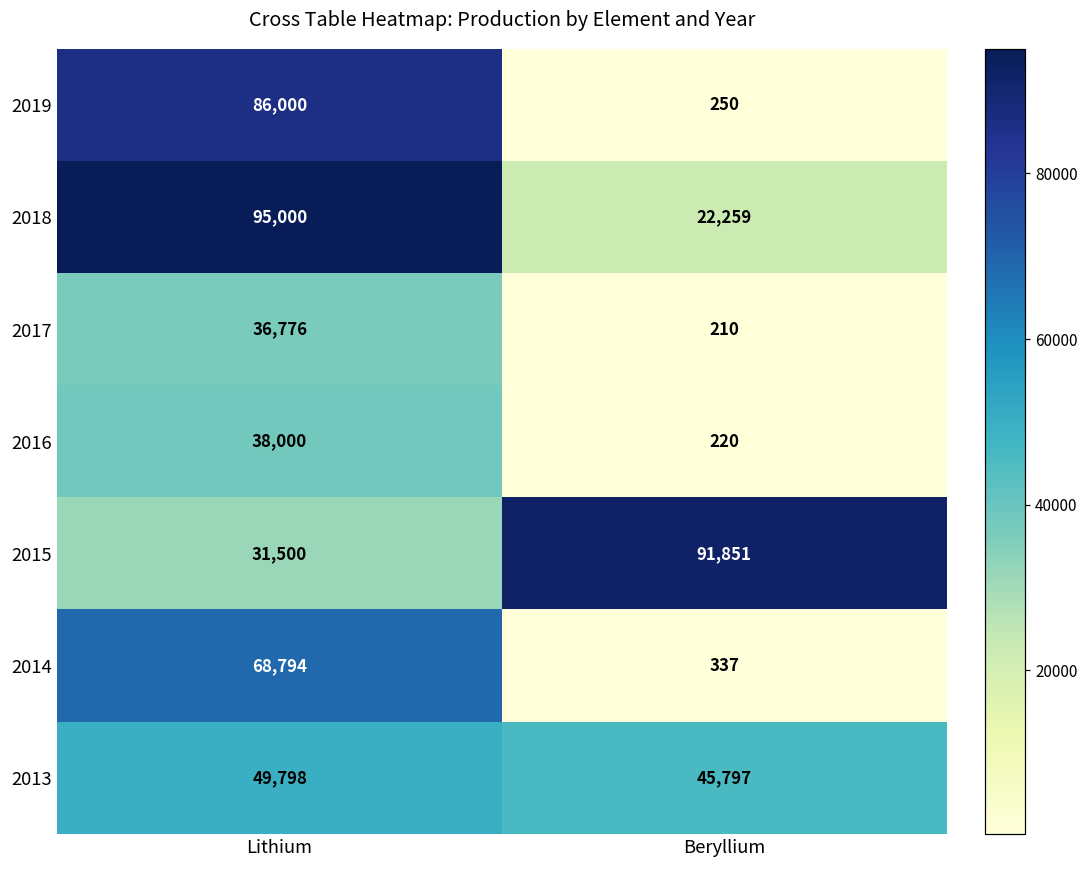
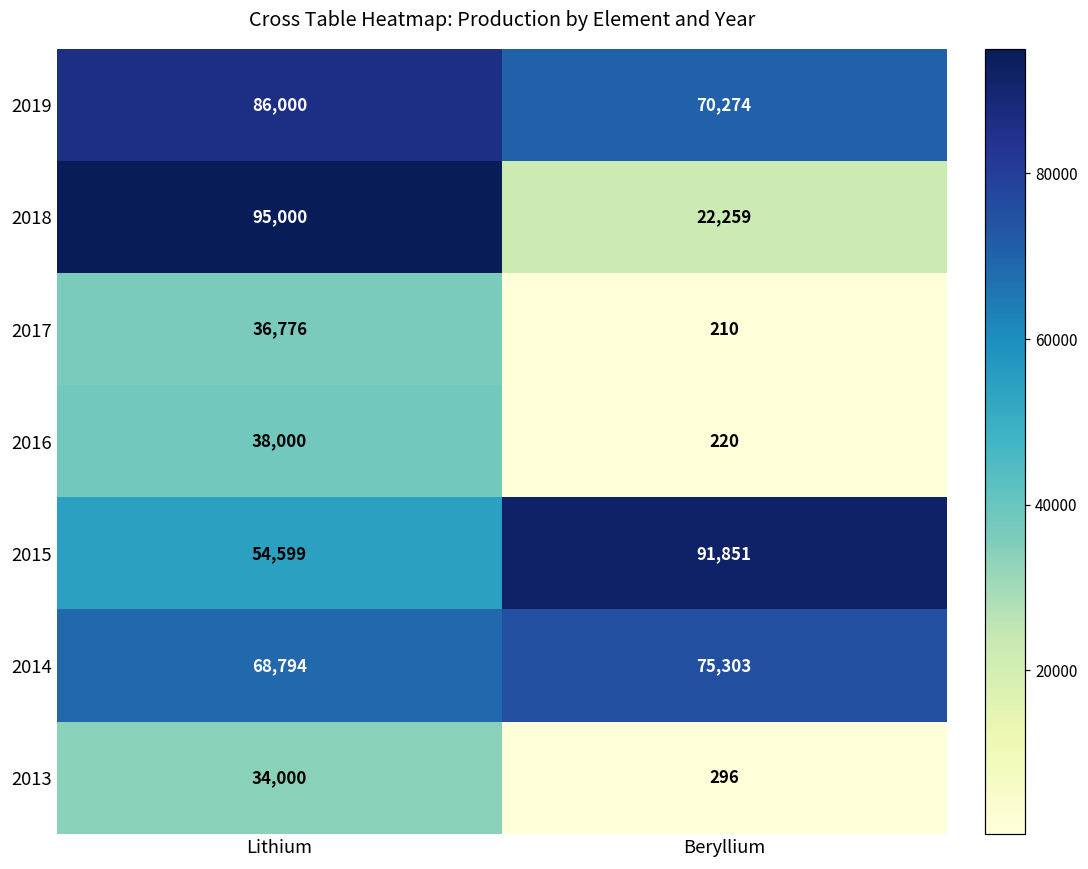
  {
    "2019": {
      "Lithium": "86,000",
-     "Beryllium": "250"
+     "Beryllium": "70,274"
    },
    "2018": {
      "Lithium": "95,000",
      "Beryllium": "22,259"
    },
    "2017": {
      "Lithium": "36,776",
      "Beryllium": "210"
    },
    "2016": {
      "Lithium": "38,000",
      "Beryllium": "220"
    },
    "2015": {
-     "Lithium": "31,500",
+     "Lithium": "54,599",
      "Beryllium": "91,851"
    },
    "2014": {
      "Lithium": "68,794",
-     "Beryllium": "337"
+     "Beryllium": "75,303"
    },
    "2013": {
-     "Lithium": "49,798",
-     "Beryllium": "45,797"
+     "Lithium": "34,000",
+     "Beryllium": "296"
    }
  }
